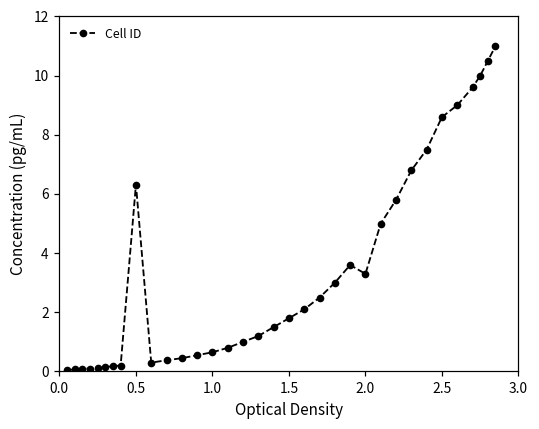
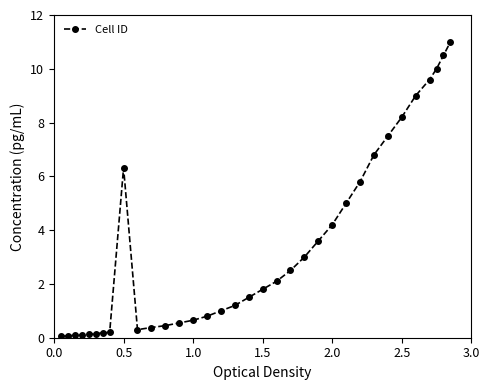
  {
    "0.5": 6.3,
    "1.0": 0.7,
    "1.5": 1.8,
-   "2.0": 3.3,
-   "2.5": 8.6
+   "2.0": 4.2,
+   "2.5": 8.2
  }
